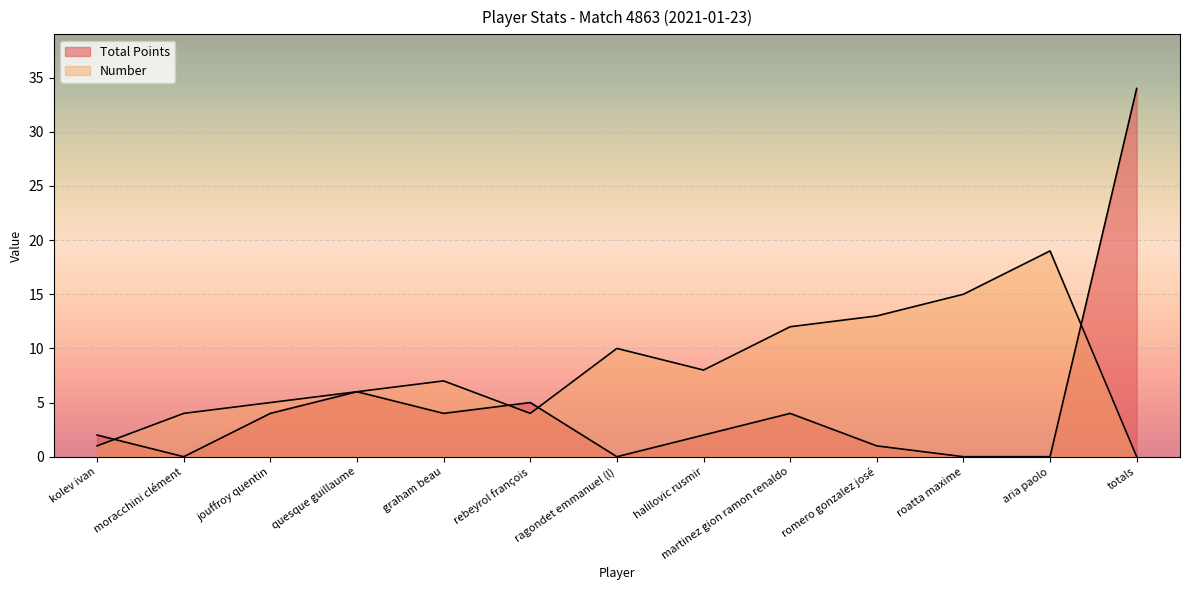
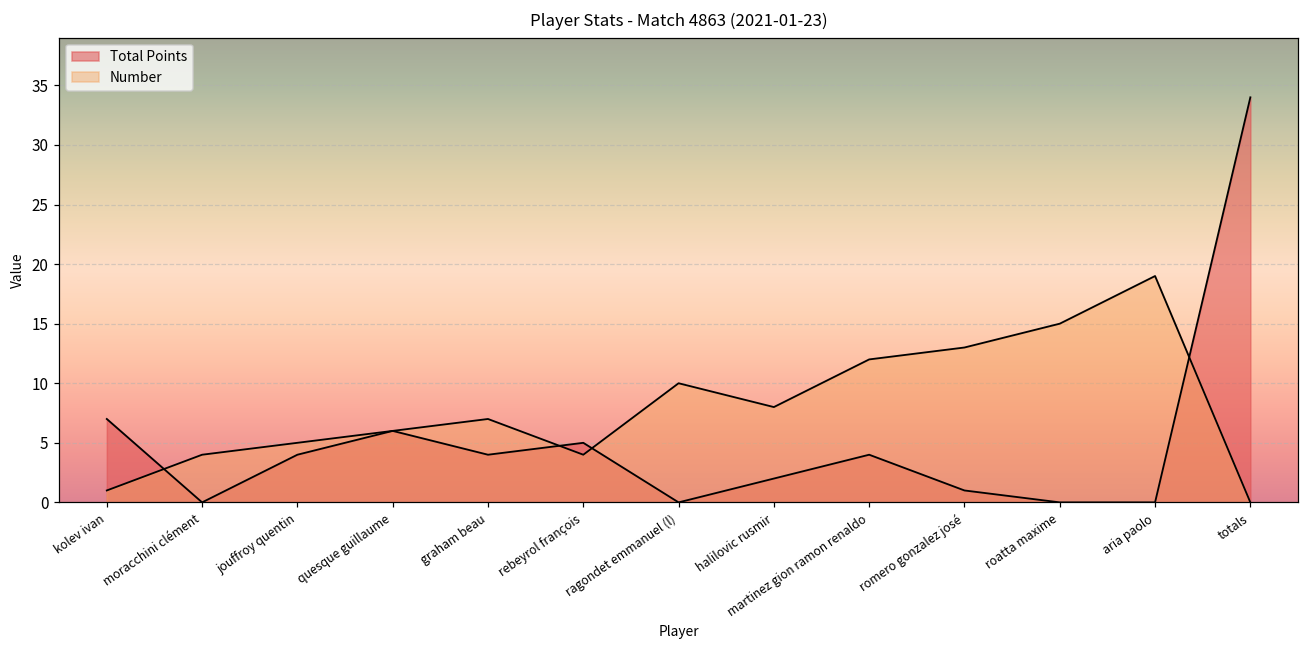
  {
    "Total Points": {
-     "kolev ivan": 2,
+     "kolev ivan": 7,
      "moracchini clément": 0,
      "jouffroy quentin": 4,
      "graham beau": 4,
      "rebeyrol françois": 5,
      "ragondet emmanuel (l)": 0,
      "halilovic rusmir": 2,
      "martinez gion ramon renaldo": 4,
      "romero gonzalez josé": 1,
      "roatta maxime": 0,
      "aria paolo": 0,
      "totals": 34
    },
    "Number": {
      "kolev ivan": 1,
      "moracchini clément": 4,
      "jouffroy quentin": 5,
      "graham beau": 7,
      "rebeyrol françois": 4,
      "ragondet emmanuel (l)": 10,
      "halilovic rusmir": 8,
      "martinez gion ramon renaldo": 12,
      "romero gonzalez josé": 13,
      "roatta maxime": 15,
      "aria paolo": 19,
      "totals": 0
    }
  }
